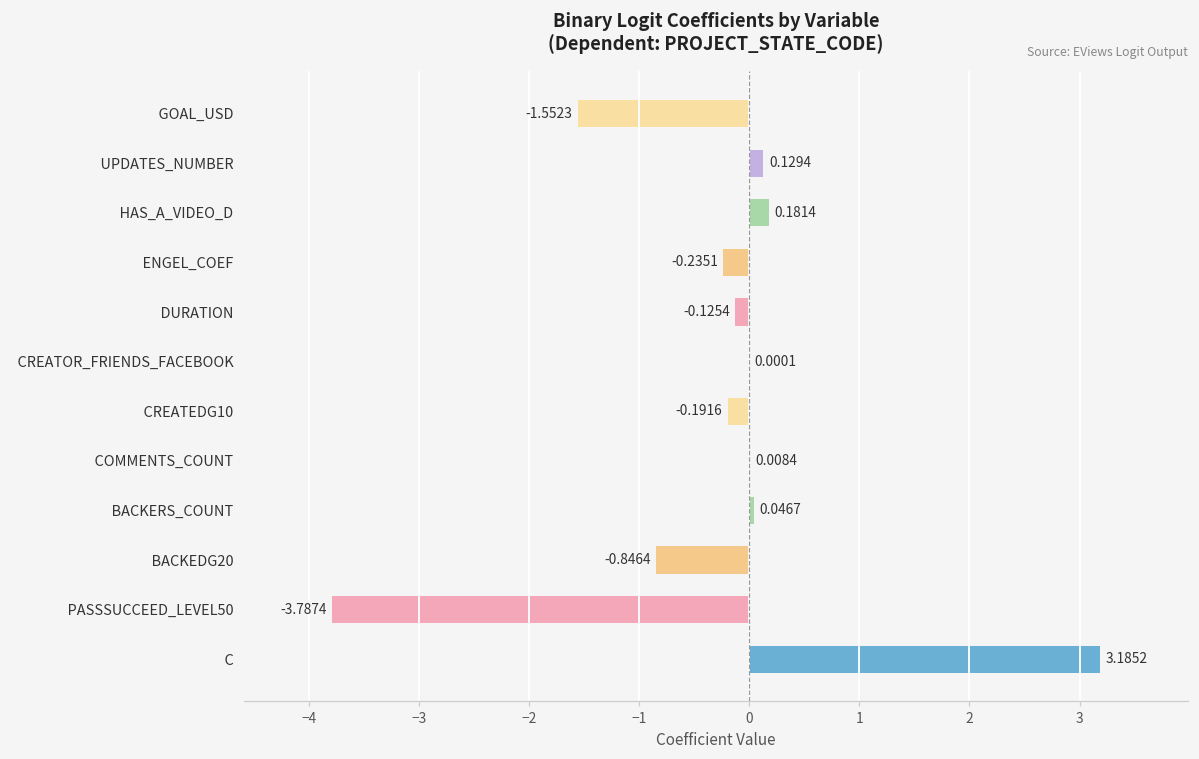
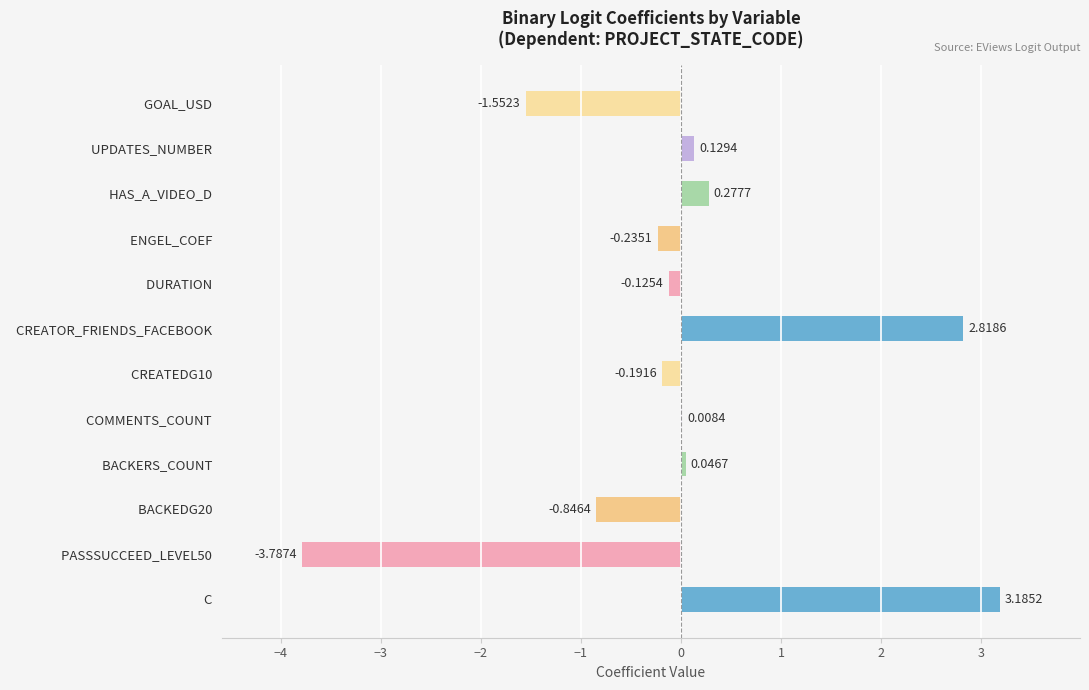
  {
    "GOAL_USD": -1.5523,
    "UPDATES_NUMBER": 0.1294,
-   "HAS_A_VIDEO_D": 0.1814,
+   "HAS_A_VIDEO_D": 0.2777,
    "ENGEL_COEF": -0.2351,
    "DURATION": -0.1254,
-   "CREATOR_FRIENDS_FACEBOOK": 0.0001,
+   "CREATOR_FRIENDS_FACEBOOK": 2.8186,
    "CREATEDG10": -0.1916,
    "COMMENTS_COUNT": 0.0084,
    "BACKERS_COUNT": 0.0467,
    "BACKEDG20": -0.8464,
    "PASSSUCCEED_LEVEL50": -3.7874,
    "C": 3.1852
  }
